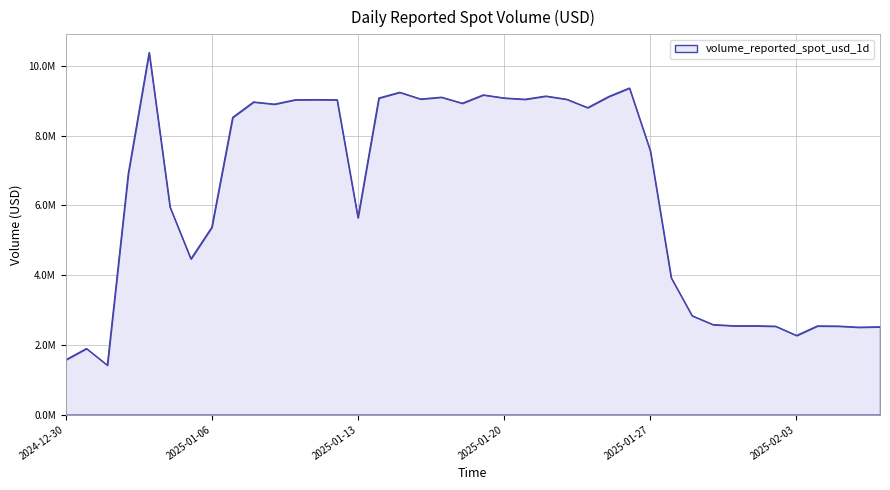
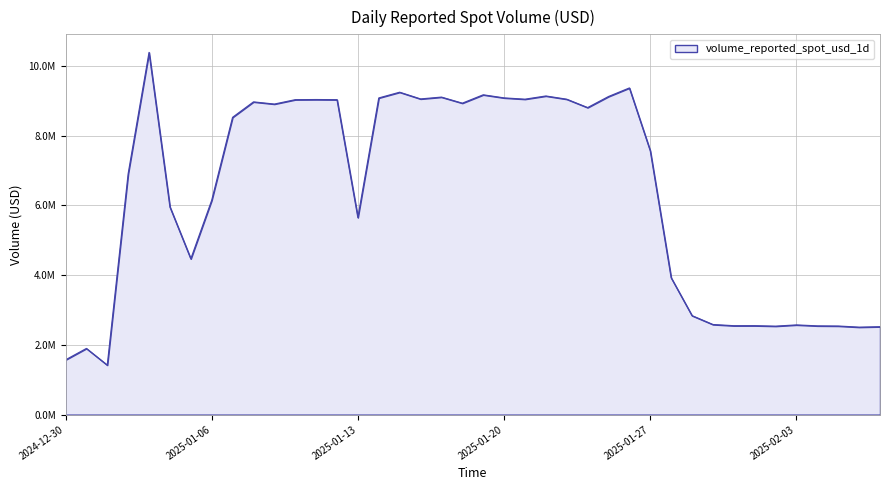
  {
    "2024-12-30": 1600000,
-   "2025-01-06": 5400000,
+   "2025-01-06": 6100000,
    "2025-01-13": 5600000,
    "2025-01-20": 9100000,
    "2025-01-27": 7600000,
-   "2025-02-03": 2300000
+   "2025-02-03": 2600000
  }
